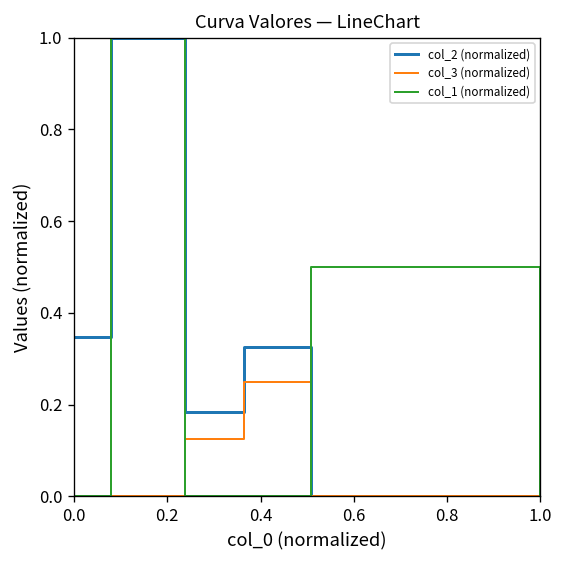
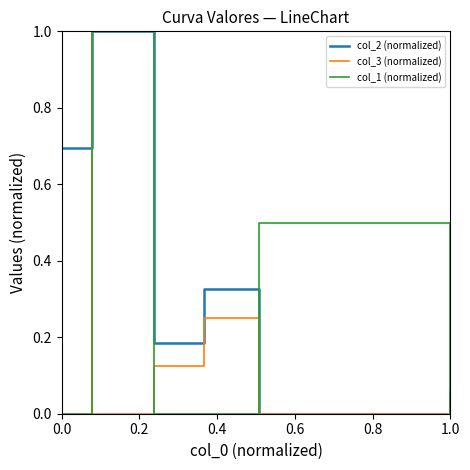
  {
    "col_2 (normalized)": {
-     "0.0": 0.35,
+     "0.0": 0.69,
      "1.0": 0.06
    },
    "col_3 (normalized)": {
      "0.0": 1.00
    },
    "col_1 (normalized)": {
      "0.0": 0.00
    }
  }
